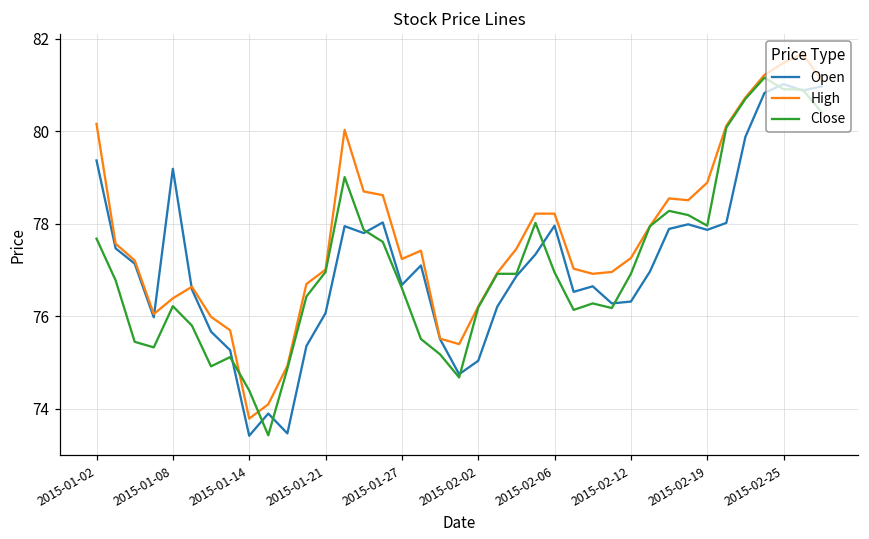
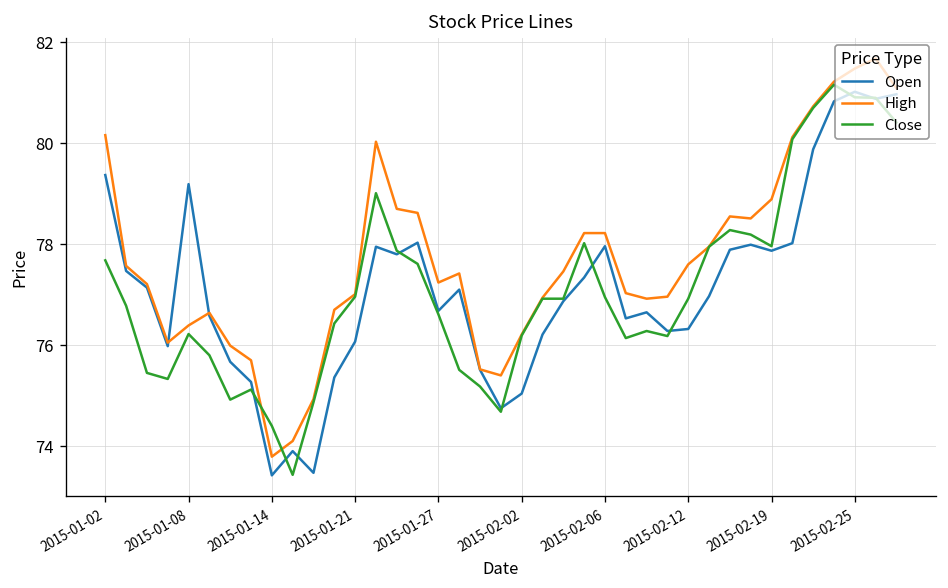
  {
    "Open": {
      "2015-01-02": 79.4,
      "2015-01-08": 79.2,
      "2015-01-14": 73.4,
      "2015-01-21": 76.1,
      "2015-01-27": 76.7,
      "2015-02-02": 75.0,
      "2015-02-06": 78.0,
      "2015-02-12": 76.3,
      "2015-02-19": 77.9
    },
    "High": {
      "2015-01-02": 80.2,
      "2015-01-08": 76.4,
      "2015-01-14": 73.8,
      "2015-01-27": 77.2,
      "2015-02-06": 78.2,
-     "2015-02-12": 77.3,
+     "2015-02-12": 77.6,
      "2015-02-19": 78.9
    },
    "Close": {
      "2015-01-02": 77.7,
      "2015-01-08": 76.2,
      "2015-01-14": 74.4,
      "2015-01-27": 76.6,
      "2015-02-06": 77.0,
      "2015-02-12": 76.9,
      "2015-02-19": 78.0
    }
  }
